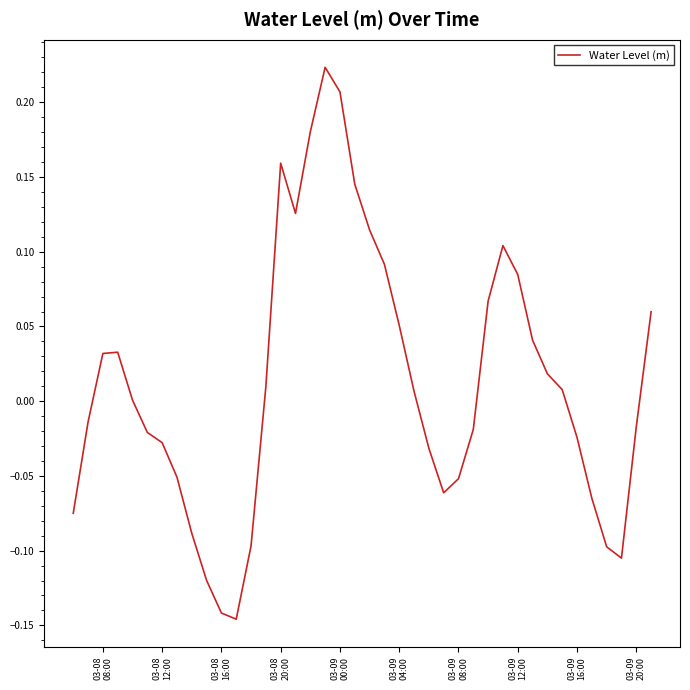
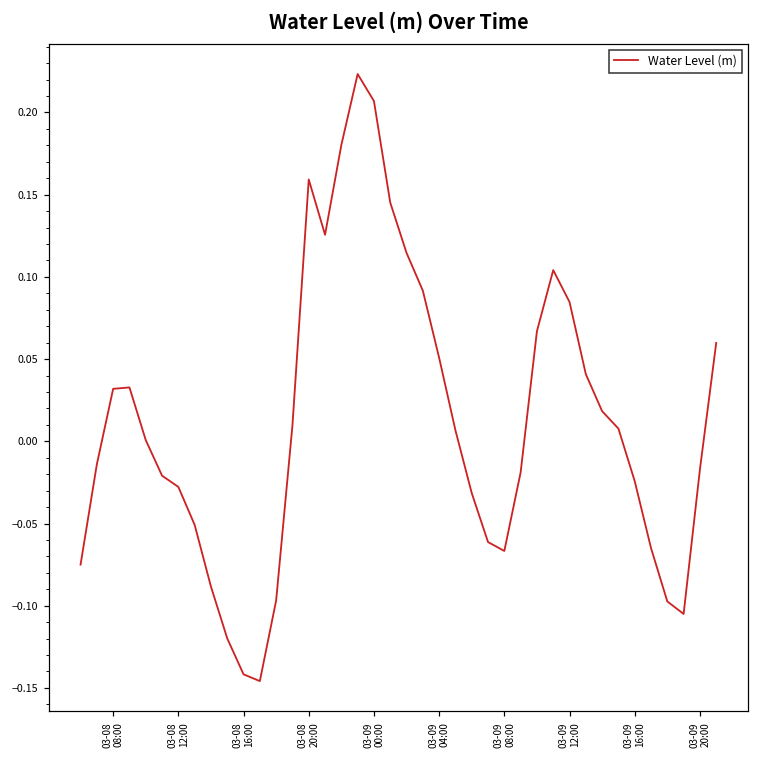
  {
    "03-08 08:00": 0.032,
    "03-08 12:00": -0.028,
    "03-08 16:00": -0.142,
    "03-08 20:00": 0.159,
    "03-09 00:00": 0.207,
    "03-09 04:00": 0.051,
-   "03-09 08:00": -0.052,
+   "03-09 08:00": -0.067,
    "03-09 12:00": 0.085,
    "03-09 16:00": -0.024,
    "03-09 20:00": -0.017
  }
